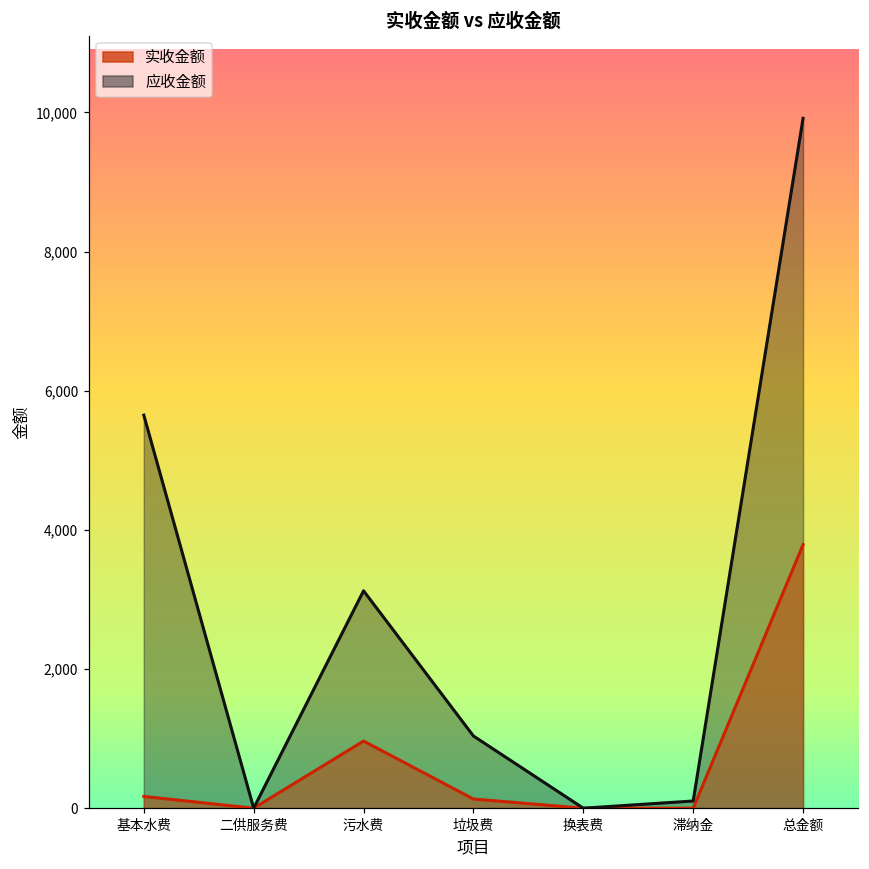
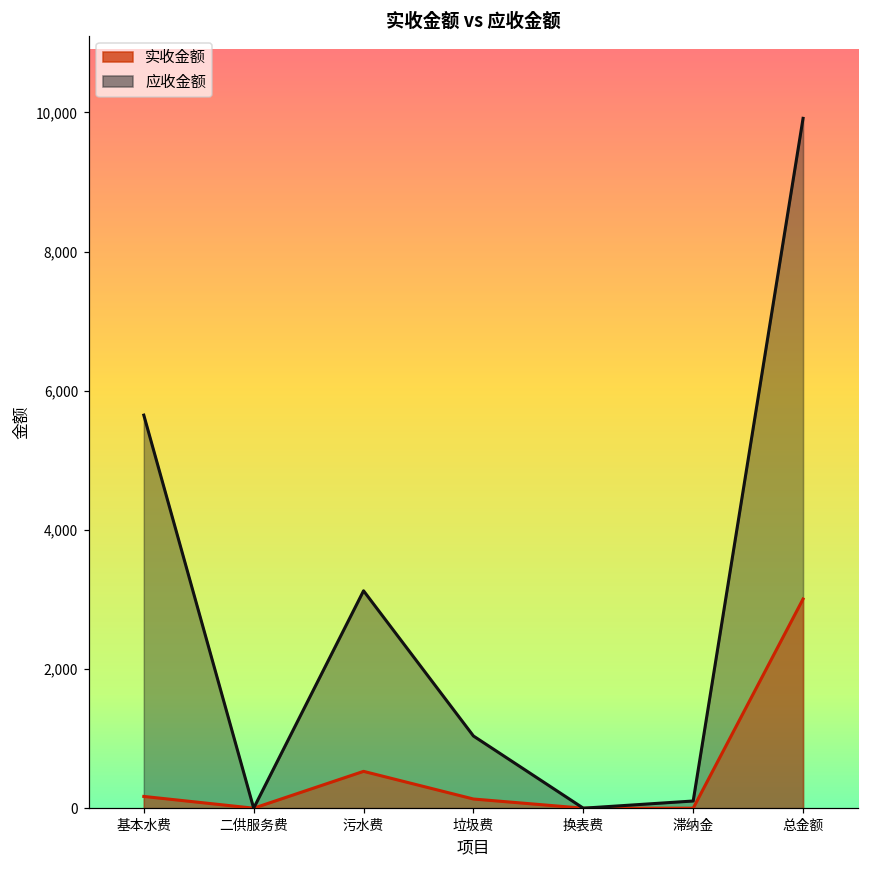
  {
    "实收金额": {
      "基本水费": "200",
-     "污水费": "1,000",
+     "污水费": "500",
      "垃圾费": "100",
      "滞纳金": "0",
-     "总金额": "3,800"
+     "总金额": "3,000"
    }
  }
